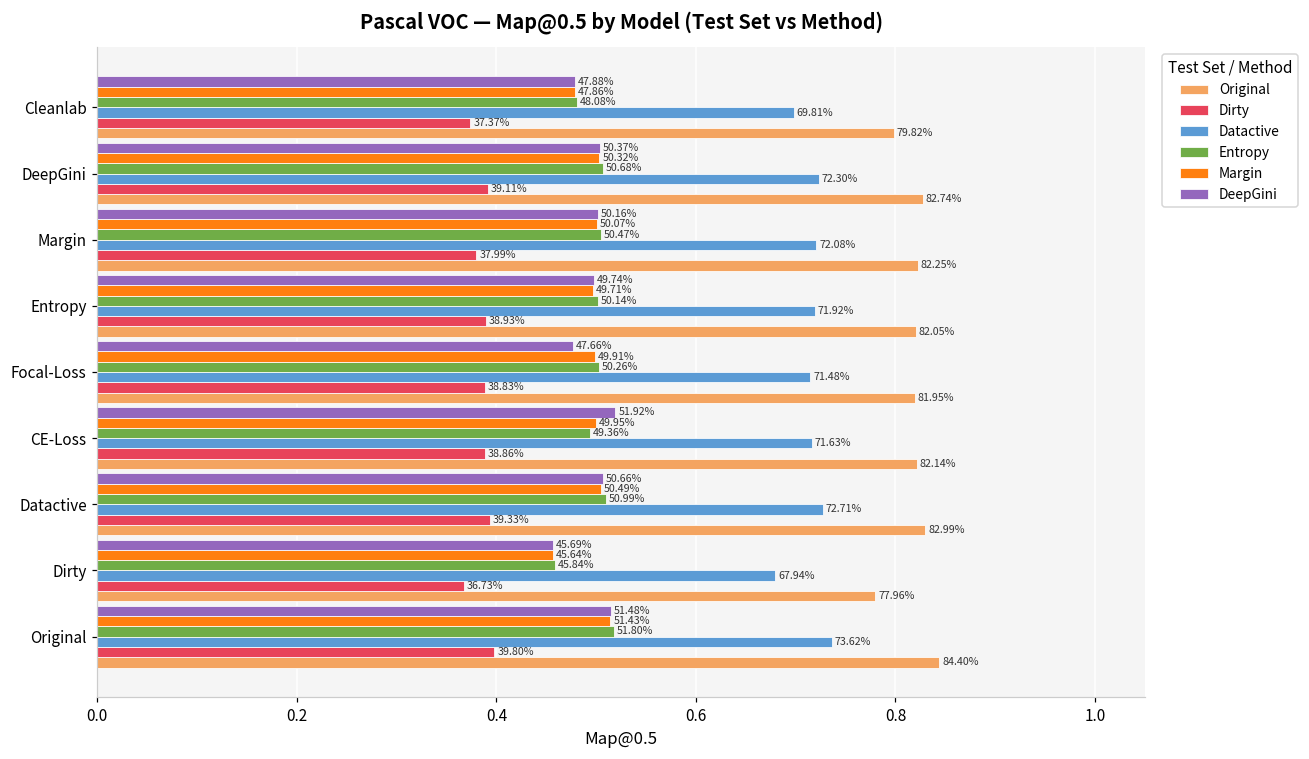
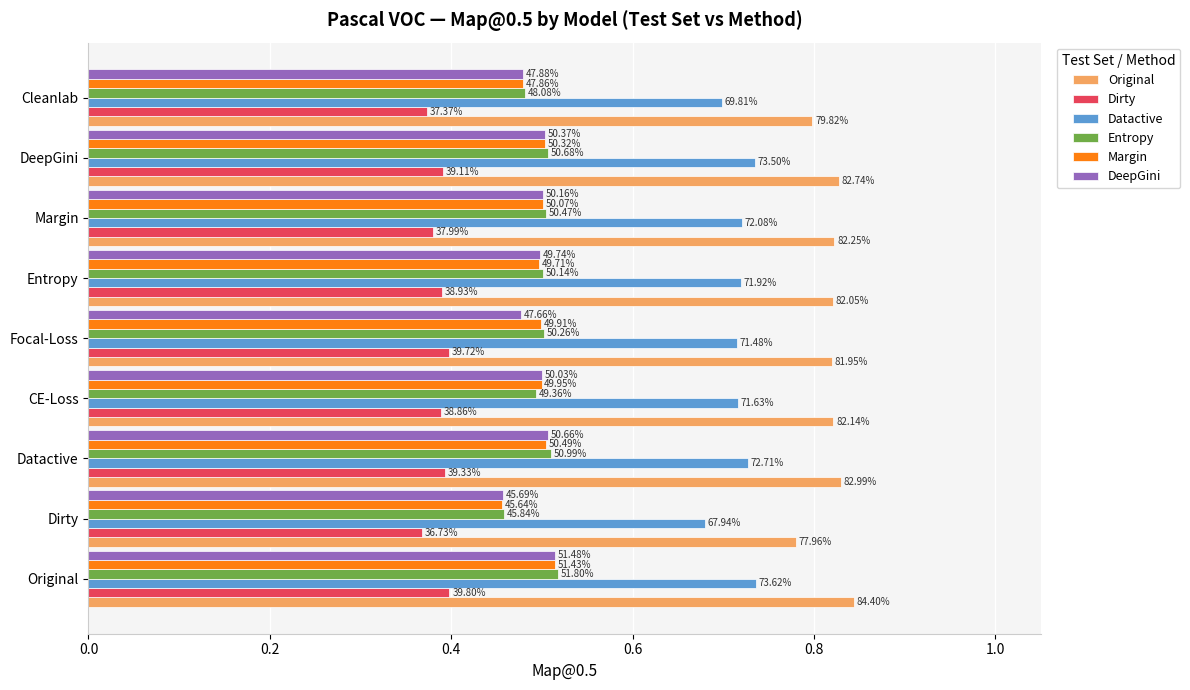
  {
    "Original": {
      "Cleanlab": "79.82%",
      "DeepGini": "82.74%",
      "Margin": "82.25%",
      "Entropy": "82.05%",
      "Focal-Loss": "81.95%",
      "CE-Loss": "82.14%",
      "Datactive": "82.99%",
      "Dirty": "77.96%",
      "Original": "84.40%"
    },
    "Dirty": {
      "Cleanlab": "37.37%",
      "DeepGini": "39.11%",
      "Margin": "37.99%",
      "Entropy": "38.93%",
-     "Focal-Loss": "38.83%",
+     "Focal-Loss": "39.72%",
      "CE-Loss": "38.86%",
      "Datactive": "39.33%",
      "Dirty": "36.73%",
      "Original": "39.80%"
    },
    "Datactive": {
      "Cleanlab": "69.81%",
-     "DeepGini": "72.30%",
+     "DeepGini": "73.50%",
      "Margin": "72.08%",
      "Entropy": "71.92%",
      "Focal-Loss": "71.48%",
      "CE-Loss": "71.63%",
      "Datactive": "72.71%",
      "Dirty": "67.94%",
      "Original": "73.62%"
    },
    "Entropy": {
      "Cleanlab": "48.08%",
      "DeepGini": "50.68%",
      "Margin": "50.47%",
      "Entropy": "50.14%",
      "Focal-Loss": "50.26%",
      "CE-Loss": "49.36%",
      "Datactive": "50.99%",
      "Dirty": "45.84%",
      "Original": "51.80%"
    },
    "Margin": {
      "Cleanlab": "47.86%",
      "DeepGini": "50.32%",
      "Margin": "50.07%",
      "Entropy": "49.71%",
      "Focal-Loss": "49.91%",
      "CE-Loss": "49.95%",
      "Datactive": "50.49%",
      "Dirty": "45.64%",
      "Original": "51.43%"
    },
    "DeepGini": {
      "Cleanlab": "47.88%",
      "DeepGini": "50.37%",
      "Margin": "50.16%",
      "Entropy": "49.74%",
      "Focal-Loss": "47.66%",
-     "CE-Loss": "51.92%",
+     "CE-Loss": "50.03%",
      "Datactive": "50.66%",
      "Dirty": "45.69%",
      "Original": "51.48%"
    }
  }
